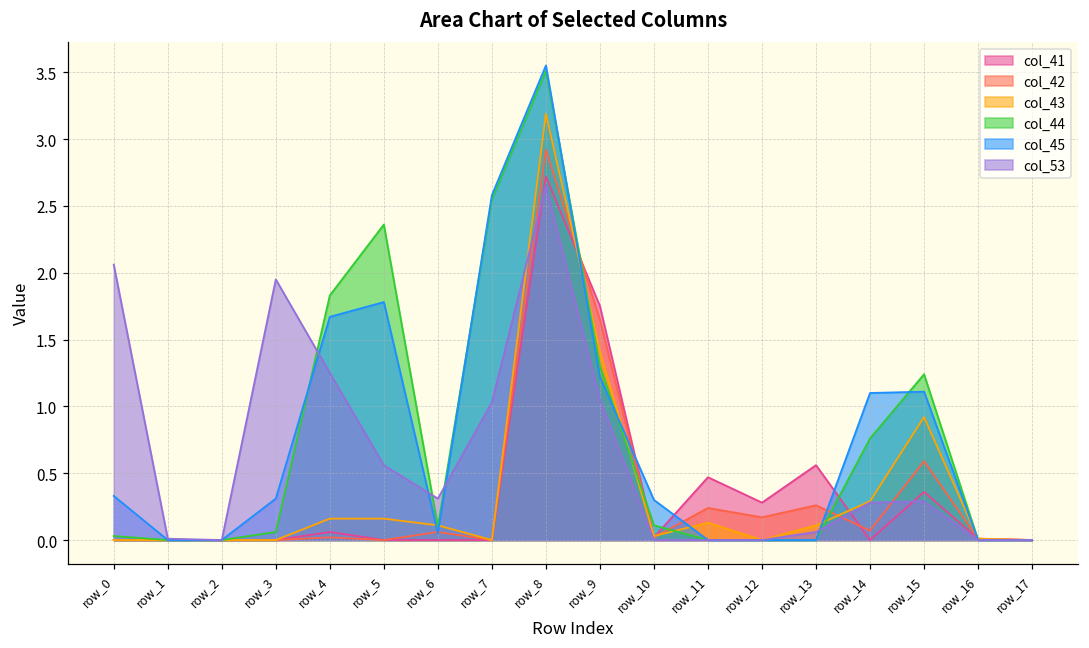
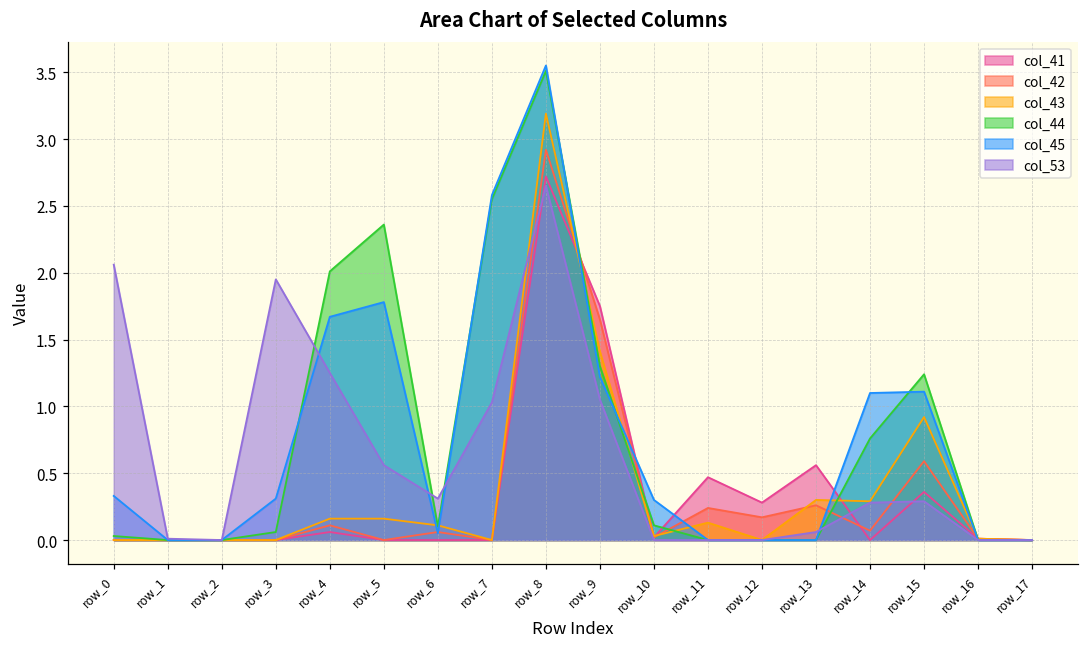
  {
    "col_41": {
      "row_4": 0.06,
      "row_6": 0.00,
      "row_8": 2.72,
      "row_9": 1.75,
      "row_11": 0.47,
      "row_12": 0.28,
      "row_13": 0.56,
      "row_14": 0.00,
      "row_15": 0.36
    },
    "col_42": {
-     "row_4": 0.02,
+     "row_4": 0.11,
      "row_8": 2.92,
      "row_9": 1.65,
      "row_11": 0.24,
      "row_12": 0.17,
      "row_13": 0.26,
      "row_14": 0.07,
      "row_15": 0.59
    },
    "col_43": {
      "row_4": 0.16,
      "row_5": 0.16,
      "row_8": 3.19,
      "row_9": 1.41,
      "row_11": 0.13,
-     "row_13": 0.11,
+     "row_13": 0.30,
      "row_15": 0.92
    },
    "col_44": {
      "row_0": 0.03,
      "row_3": 0.06,
-     "row_4": 1.83,
+     "row_4": 2.01,
      "row_5": 2.36,
      "row_7": 2.55,
      "row_8": 3.51,
      "row_9": 1.30,
      "row_10": 0.11,
      "row_14": 0.76,
      "row_15": 1.24
    },
    "col_45": {
      "row_0": 0.33,
      "row_3": 0.31,
      "row_4": 1.67,
      "row_5": 1.78,
      "row_7": 2.58,
      "row_8": 3.55,
      "row_9": 1.22,
      "row_10": 0.30,
      "row_14": 1.10,
      "row_15": 1.11
    },
    "col_53": {
      "row_0": 2.06,
      "row_3": 1.95,
      "row_4": 1.25,
      "row_5": 0.56,
      "row_6": 0.31,
      "row_7": 1.03,
      "row_8": 2.65,
      "row_9": 1.05,
      "row_13": 0.06,
      "row_15": 0.29
    }
  }
